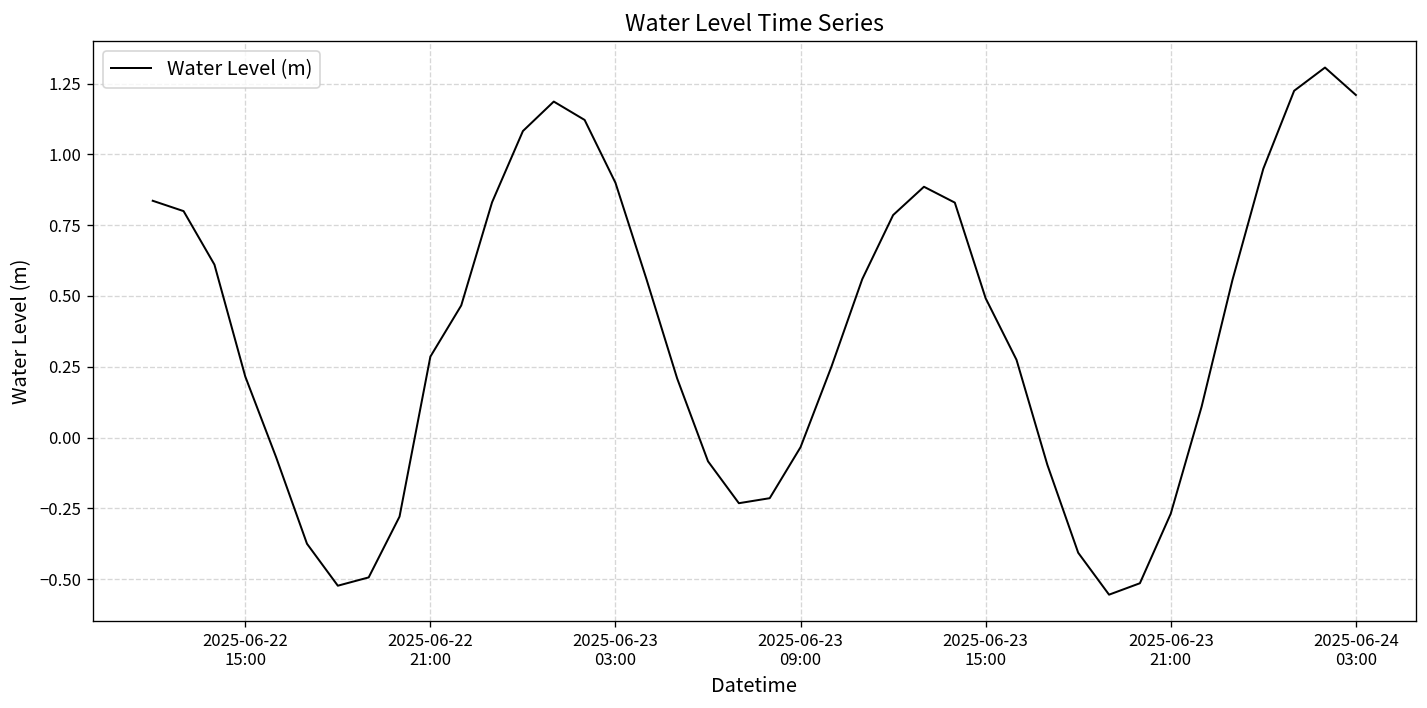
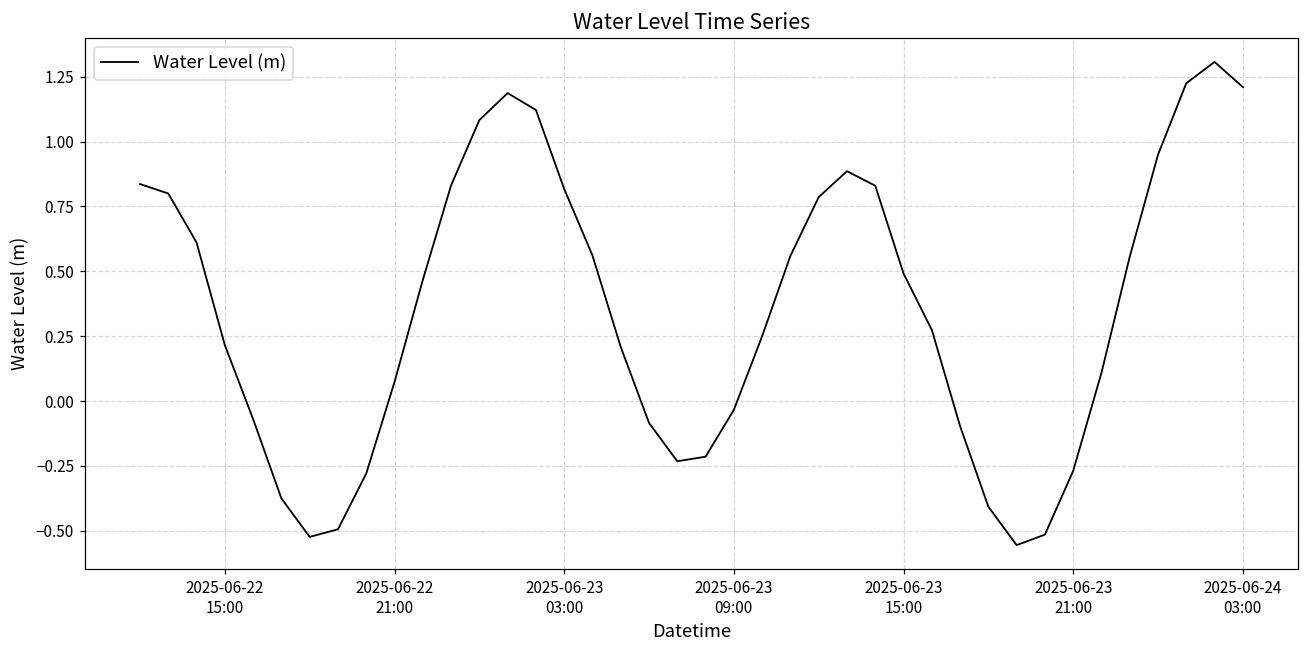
  {
    "2025-06-22 15:00": 0.22,
-   "2025-06-22 21:00": 0.29,
-   "2025-06-23 03:00": 0.90,
+   "2025-06-22 21:00": 0.07,
+   "2025-06-23 03:00": 0.82,
    "2025-06-23 09:00": -0.03,
    "2025-06-23 15:00": 0.49,
    "2025-06-23 21:00": -0.27,
    "2025-06-24 03:00": 1.21
  }
